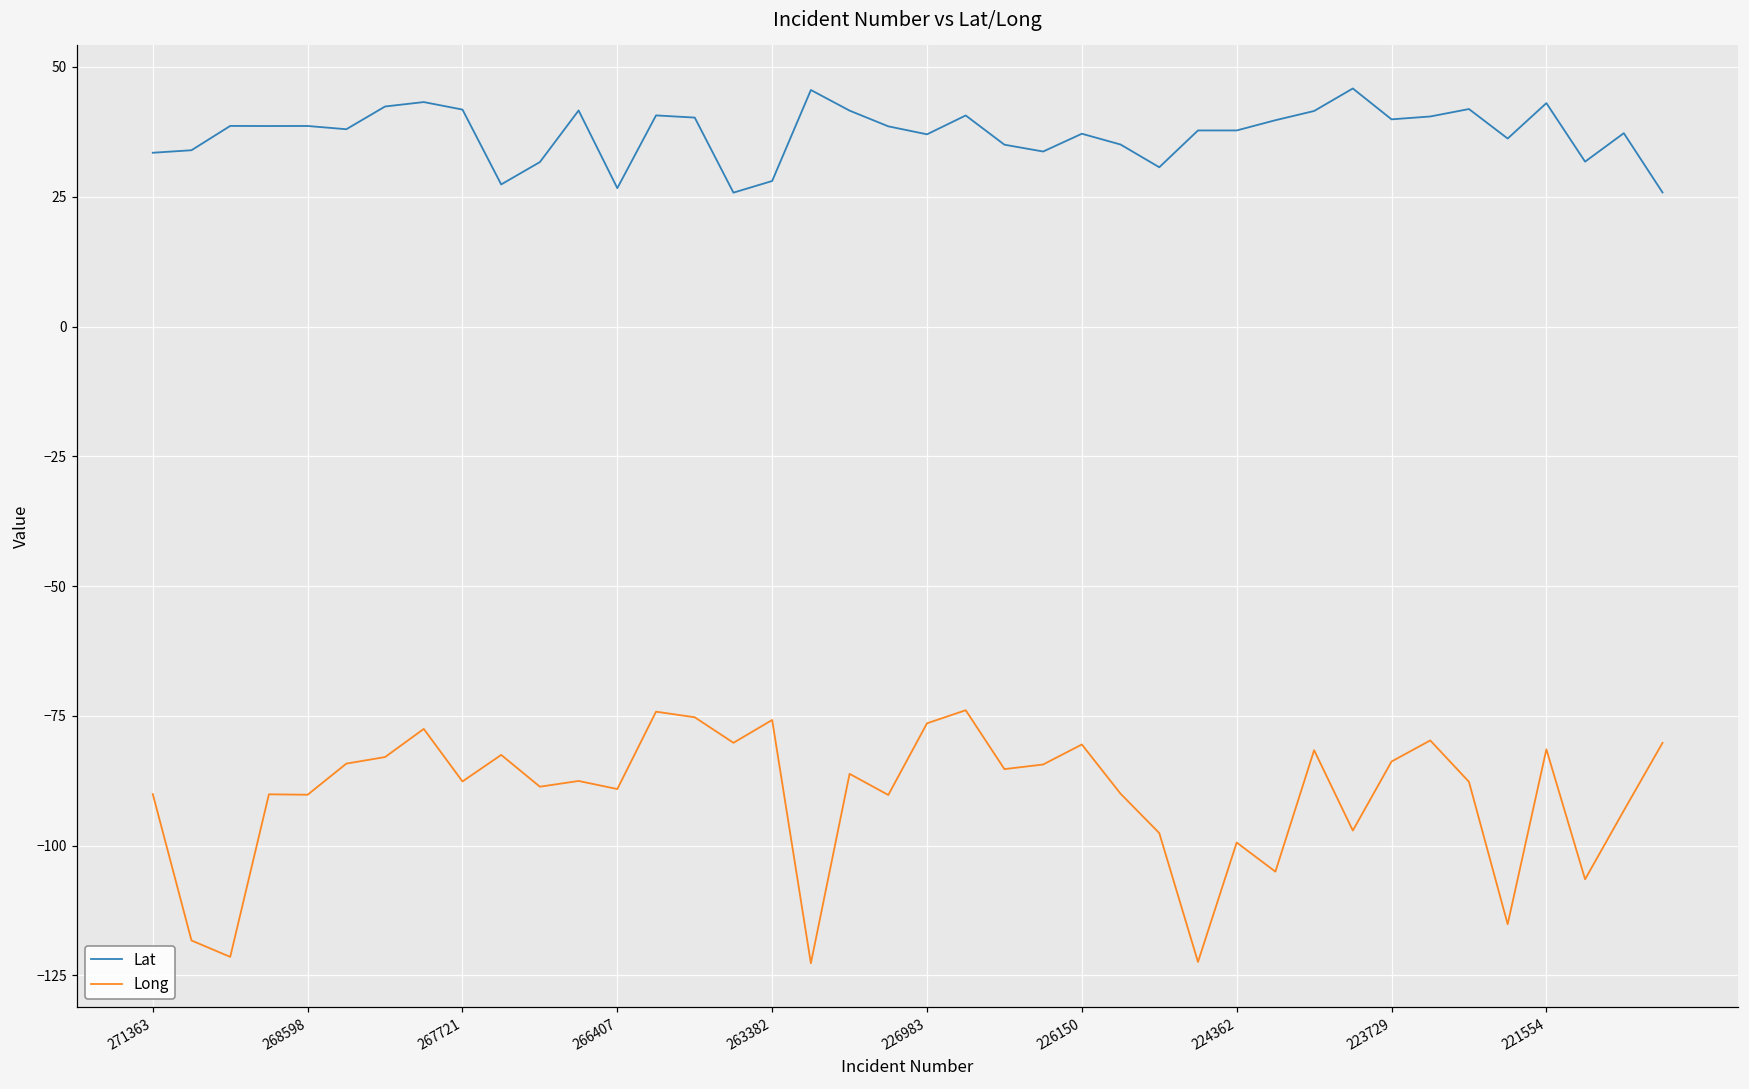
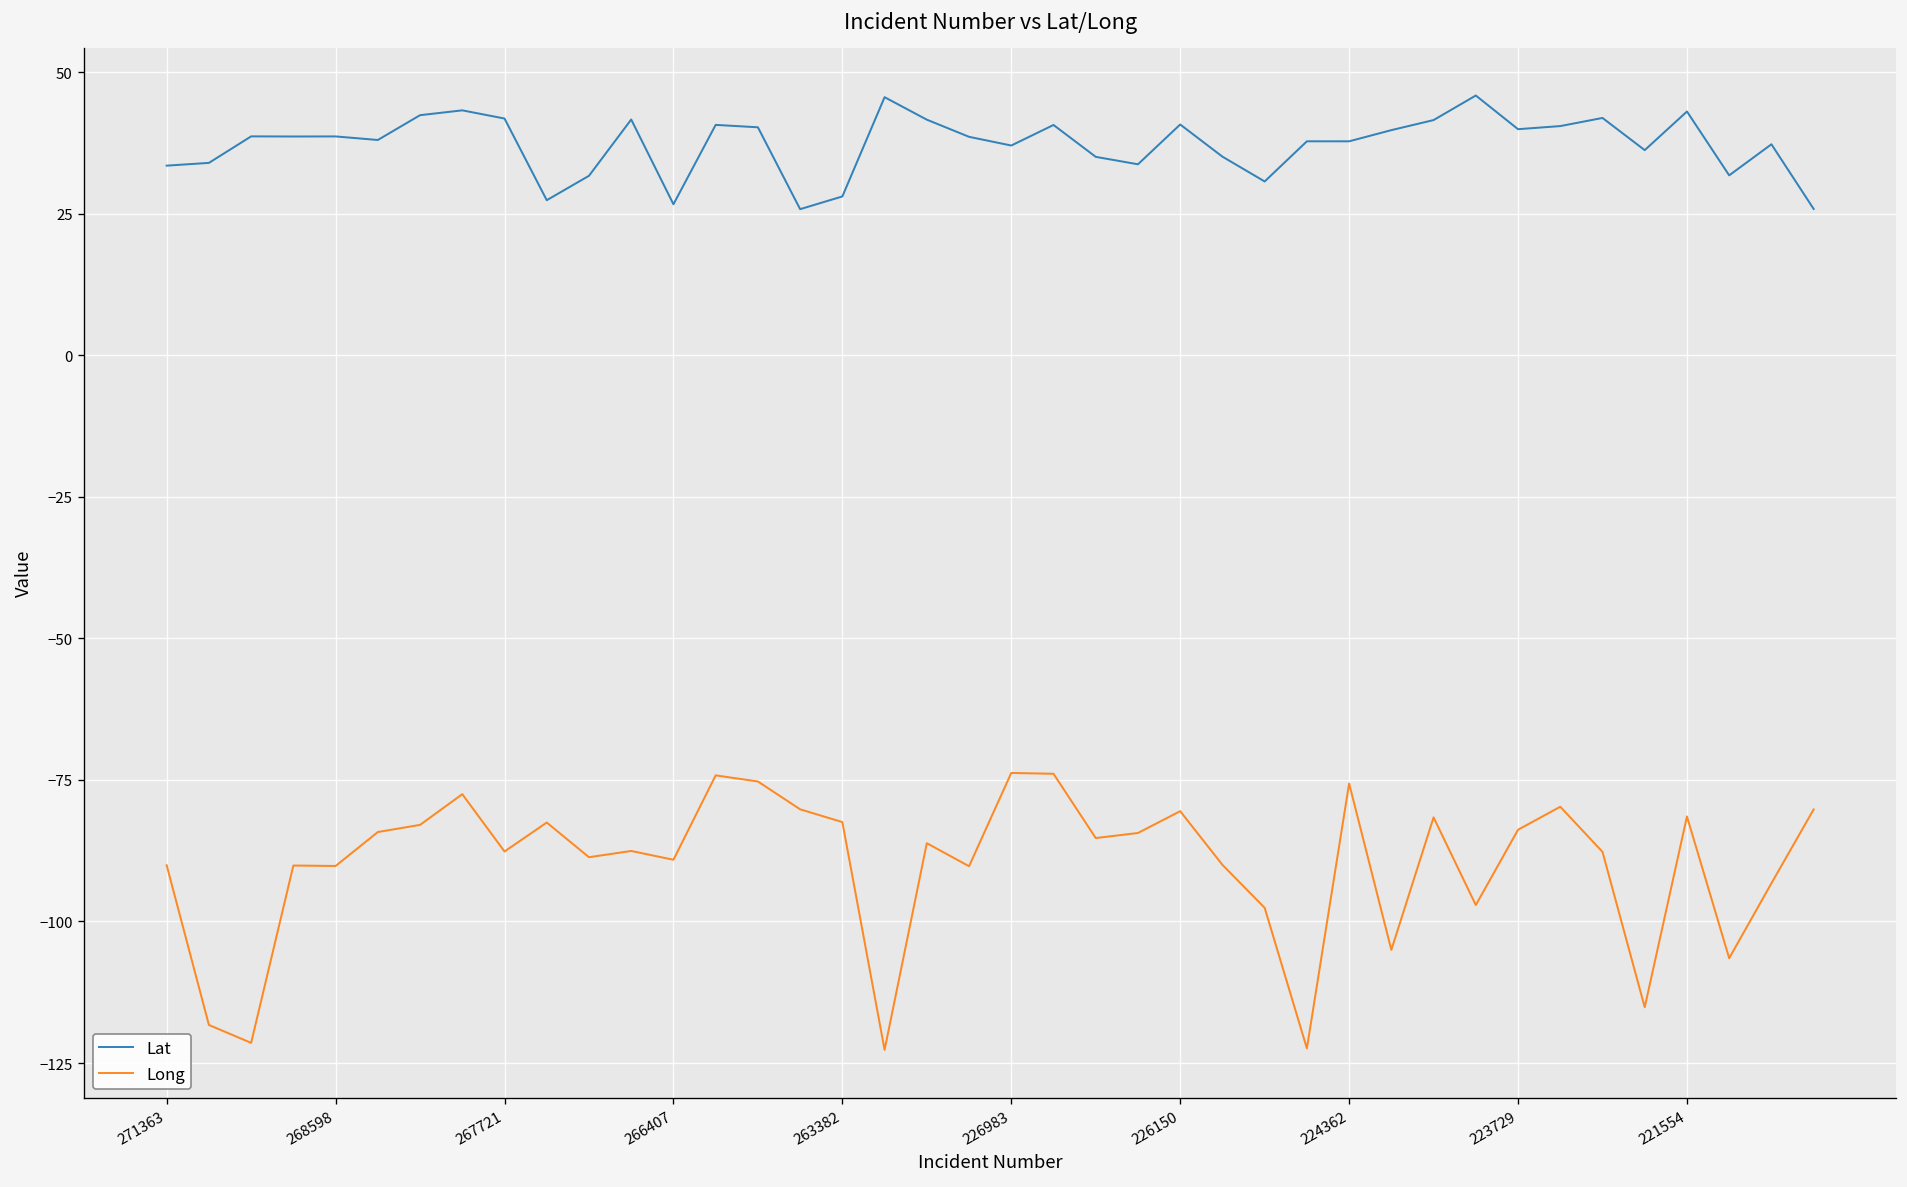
  {
    "Lat": {
      "271363": 33,
      "268598": 39,
      "267721": 42,
      "266407": 27,
      "263382": 28,
      "226983": 37,
-     "226150": 37,
+     "226150": 41,
      "224362": 38,
      "223729": 40,
      "221554": 43
    },
    "Long": {
      "271363": -90,
      "268598": -90,
      "267721": -88,
      "266407": -89,
-     "263382": -76,
-     "226983": -76,
+     "263382": -82,
+     "226983": -74,
      "226150": -81,
-     "224362": -99,
+     "224362": -76,
      "223729": -84,
      "221554": -81
    }
  }
